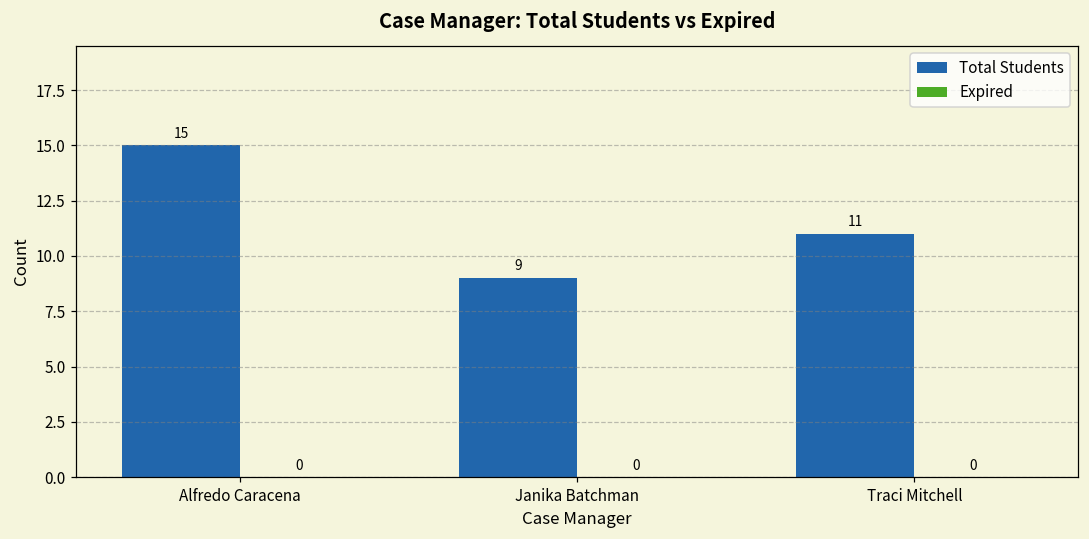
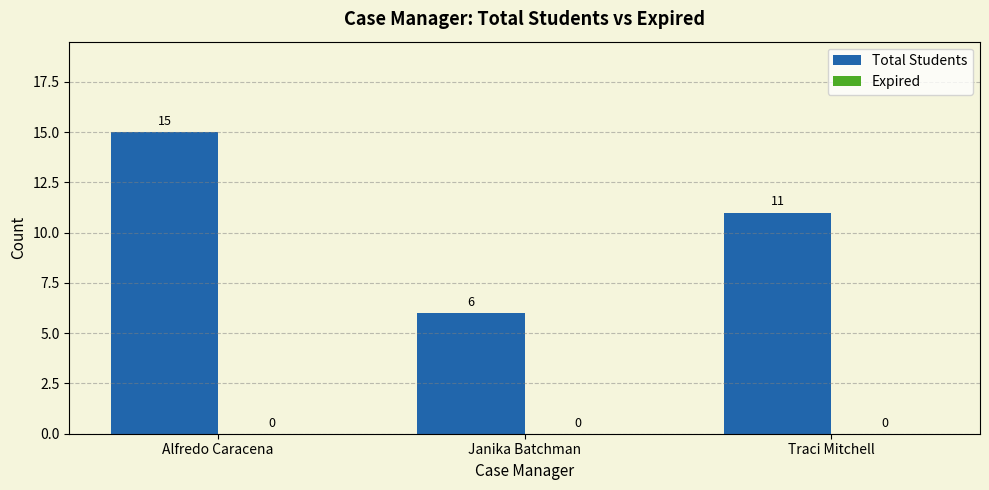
  {
    "Total Students": {
      "Alfredo Caracena": 15,
-     "Janika Batchman": 9,
+     "Janika Batchman": 6,
      "Traci Mitchell": 11
    },
    "Expired": {
      "Alfredo Caracena": 0,
      "Janika Batchman": 0,
      "Traci Mitchell": 0
    }
  }
